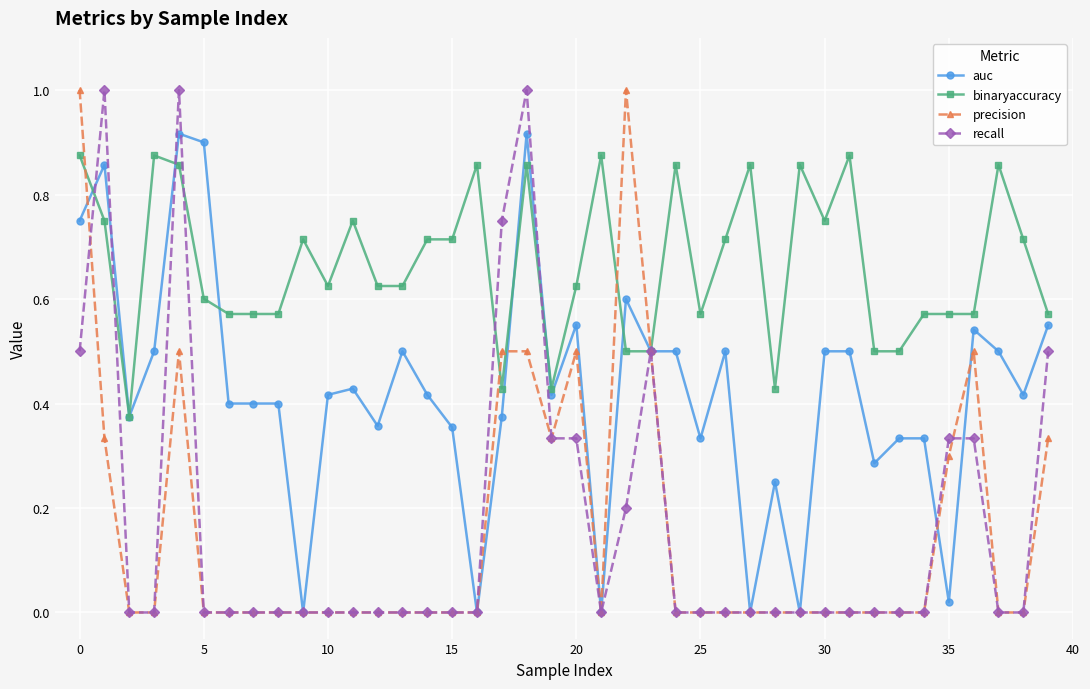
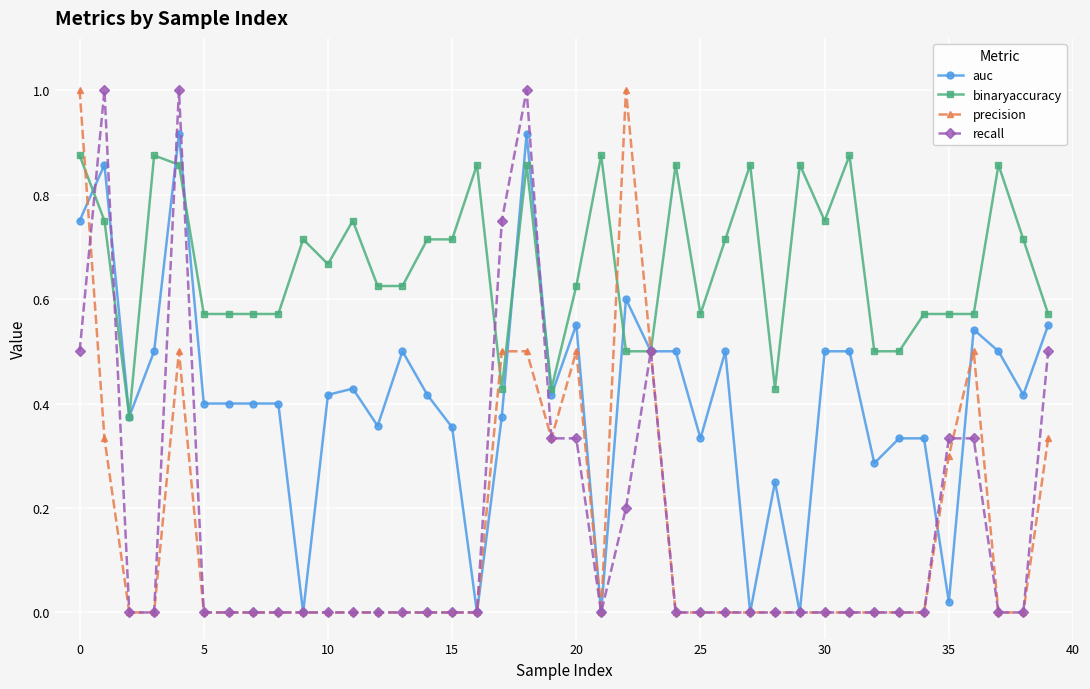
  {
    "auc": {
      "0": 0.75,
-     "5": 0.9,
+     "5": 0.4,
      "10": 0.42,
      "15": 0.35,
      "20": 0.55,
      "25": 0.33,
      "30": 0.5,
      "35": 0.02
    },
    "binaryaccuracy": {
      "0": 0.88,
-     "5": 0.60,
-     "10": 0.63,
+     "5": 0.57,
+     "10": 0.67,
      "15": 0.71,
      "20": 0.63,
      "25": 0.57,
      "30": 0.75,
      "35": 0.57
    },
    "precision": {
      "0": 1.00,
      "20": 0.50,
      "35": 0.30
    },
    "recall": {
      "0": 0.50,
      "20": 0.33,
      "35": 0.33
    }
  }
